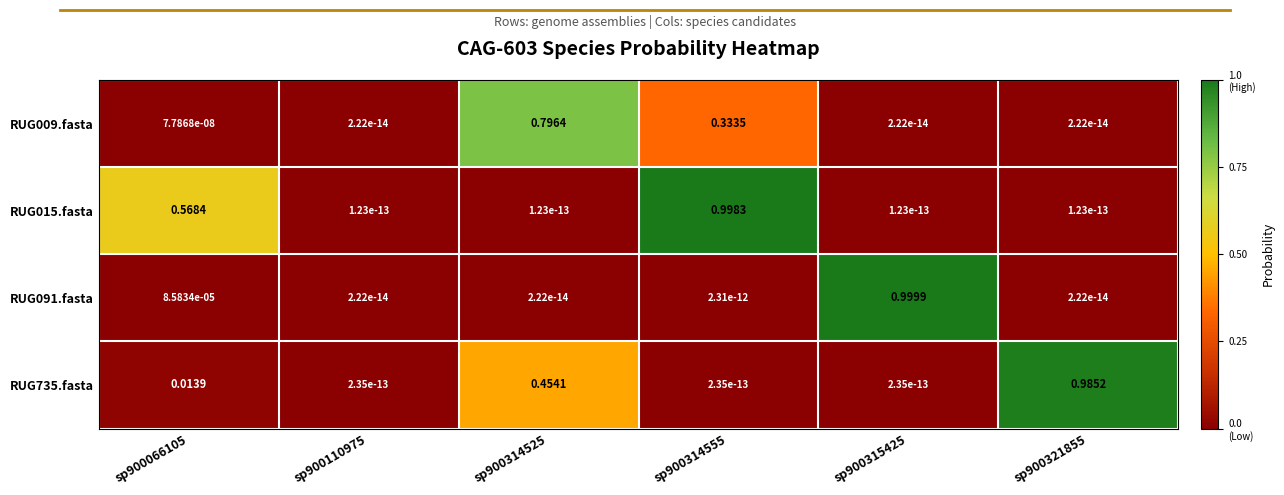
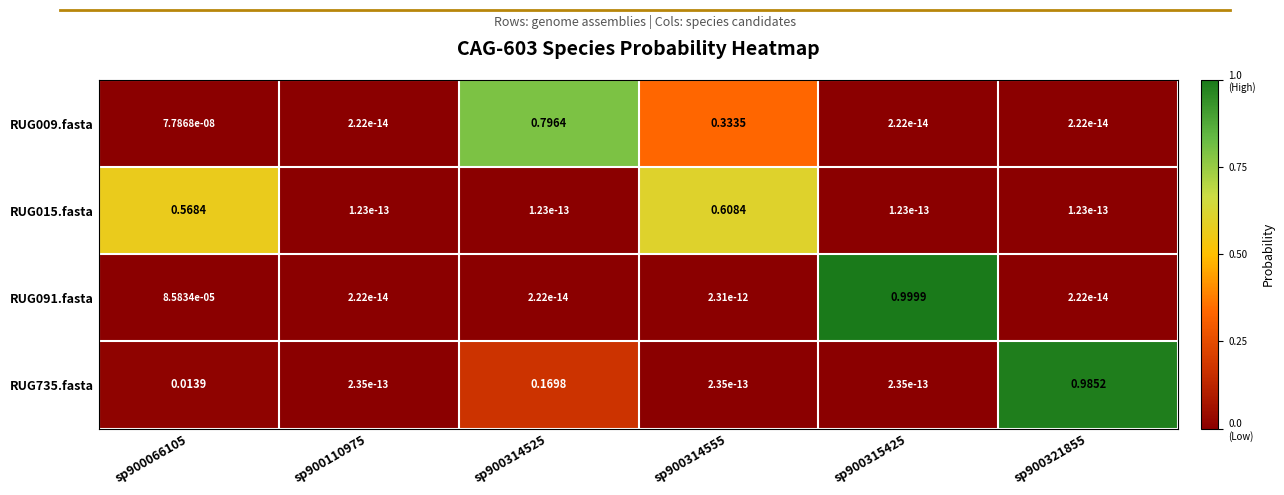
  {
    "RUG009.fasta": {
      "sp900066105": "7.7868e-08",
      "sp900110975": "2.22e-14",
      "sp900314525": "0.7964",
      "sp900314555": "0.3335",
      "sp900315425": "2.22e-14",
      "sp900321855": "2.22e-14"
    },
    "RUG015.fasta": {
      "sp900066105": "0.5684",
      "sp900110975": "1.23e-13",
      "sp900314525": "1.23e-13",
-     "sp900314555": "0.9983",
+     "sp900314555": "0.6084",
      "sp900315425": "1.23e-13",
      "sp900321855": "1.23e-13"
    },
    "RUG091.fasta": {
      "sp900066105": "8.5834e-05",
      "sp900110975": "2.22e-14",
      "sp900314525": "2.22e-14",
      "sp900314555": "2.31e-12",
      "sp900315425": "0.9999",
      "sp900321855": "2.22e-14"
    },
    "RUG735.fasta": {
      "sp900066105": "0.0139",
      "sp900110975": "2.35e-13",
-     "sp900314525": "0.4541",
+     "sp900314525": "0.1698",
      "sp900314555": "2.35e-13",
      "sp900315425": "2.35e-13",
      "sp900321855": "0.9852"
    }
  }
